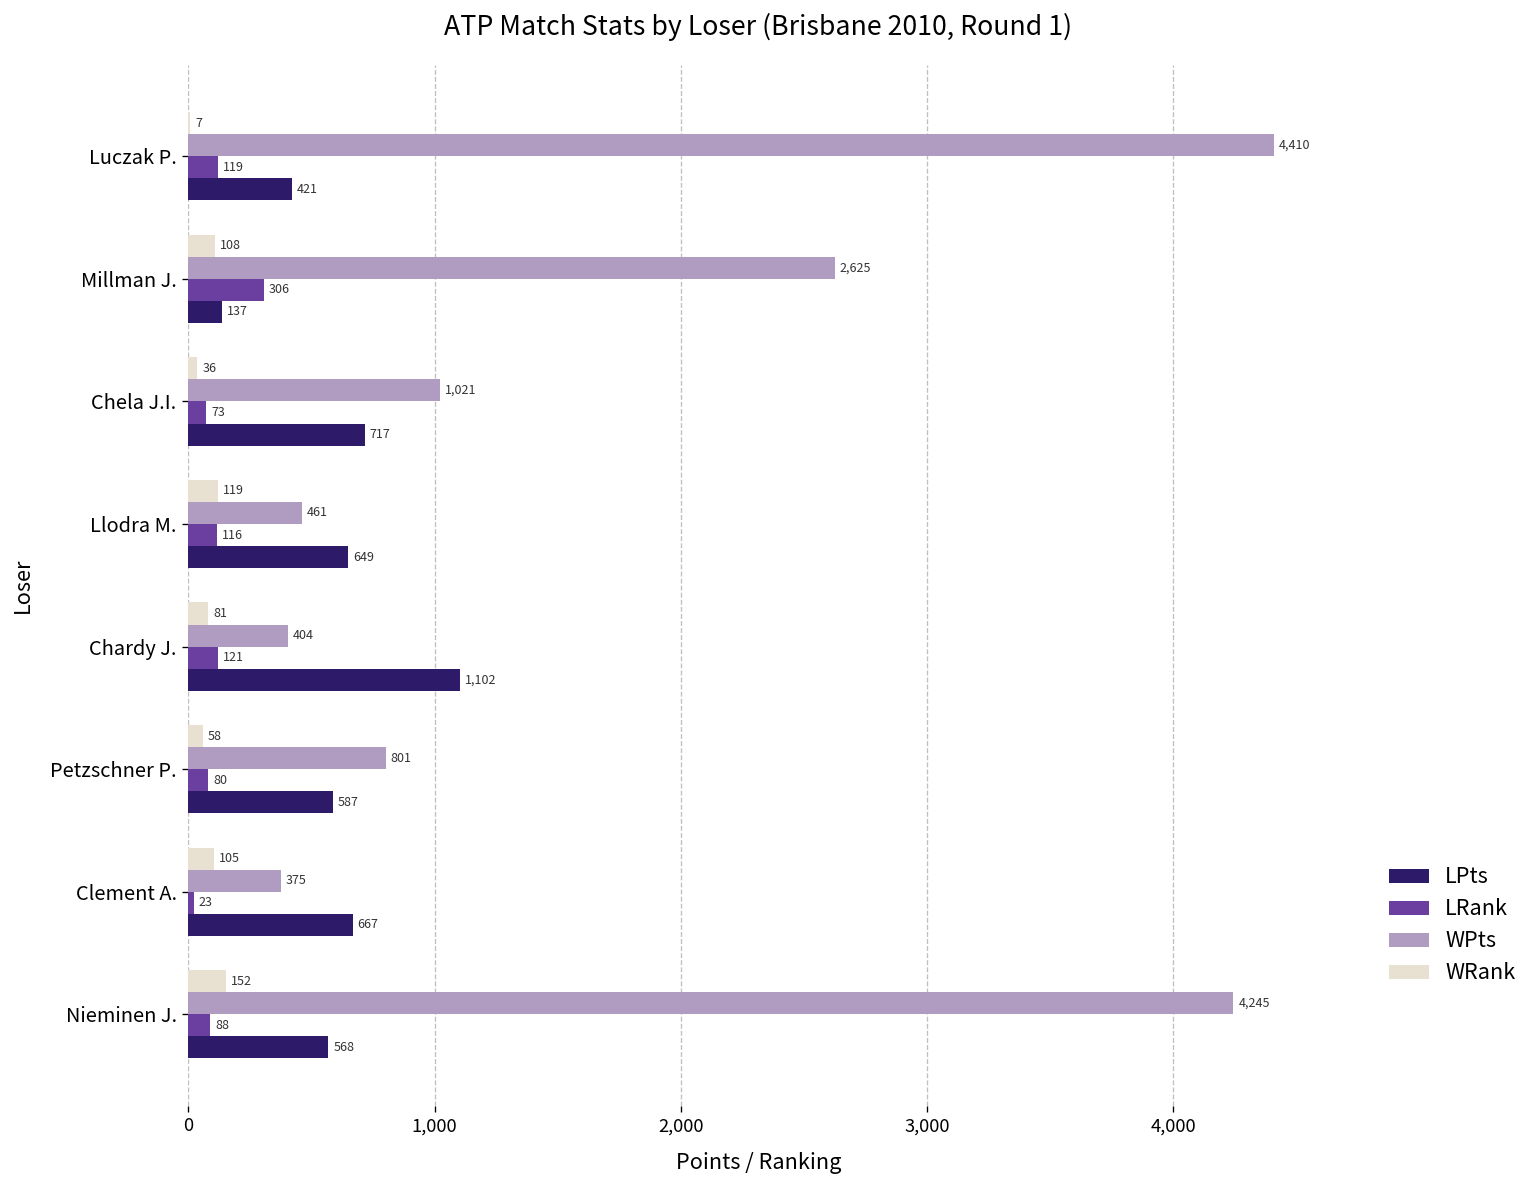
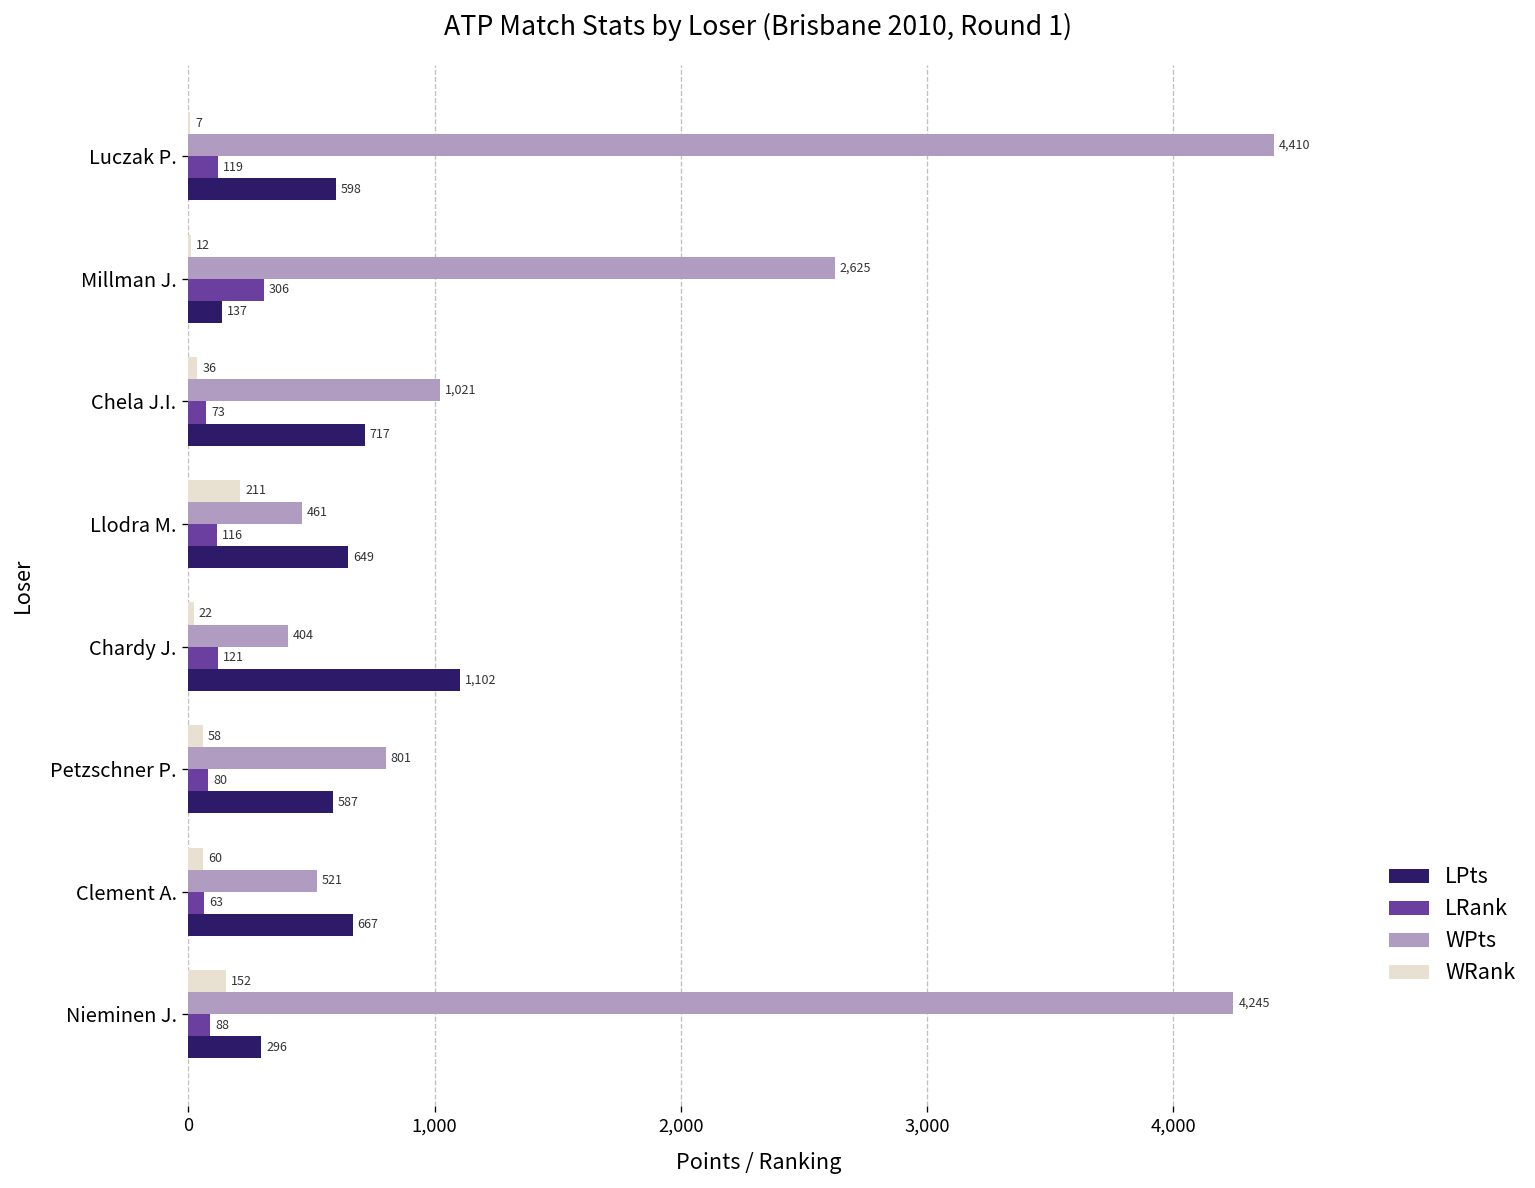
  {
    "LPts": {
-     "Luczak P.": "421",
+     "Luczak P.": "598",
      "Millman J.": "137",
      "Chela J.I.": "717",
      "Llodra M.": "649",
      "Chardy J.": "1,102",
      "Petzschner P.": "587",
      "Clement A.": "667",
-     "Nieminen J.": "568"
+     "Nieminen J.": "296"
    },
    "LRank": {
      "Luczak P.": "119",
      "Millman J.": "306",
      "Chela J.I.": "73",
      "Llodra M.": "116",
      "Chardy J.": "121",
      "Petzschner P.": "80",
-     "Clement A.": "23",
+     "Clement A.": "63",
      "Nieminen J.": "88"
    },
    "WPts": {
      "Luczak P.": "4,410",
      "Millman J.": "2,625",
      "Chela J.I.": "1,021",
      "Llodra M.": "461",
      "Chardy J.": "404",
      "Petzschner P.": "801",
-     "Clement A.": "375",
+     "Clement A.": "521",
      "Nieminen J.": "4,245"
    },
    "WRank": {
      "Luczak P.": "7",
-     "Millman J.": "108",
+     "Millman J.": "12",
      "Chela J.I.": "36",
-     "Llodra M.": "119",
-     "Chardy J.": "81",
+     "Llodra M.": "211",
+     "Chardy J.": "22",
      "Petzschner P.": "58",
-     "Clement A.": "105",
+     "Clement A.": "60",
      "Nieminen J.": "152"
    }
  }
